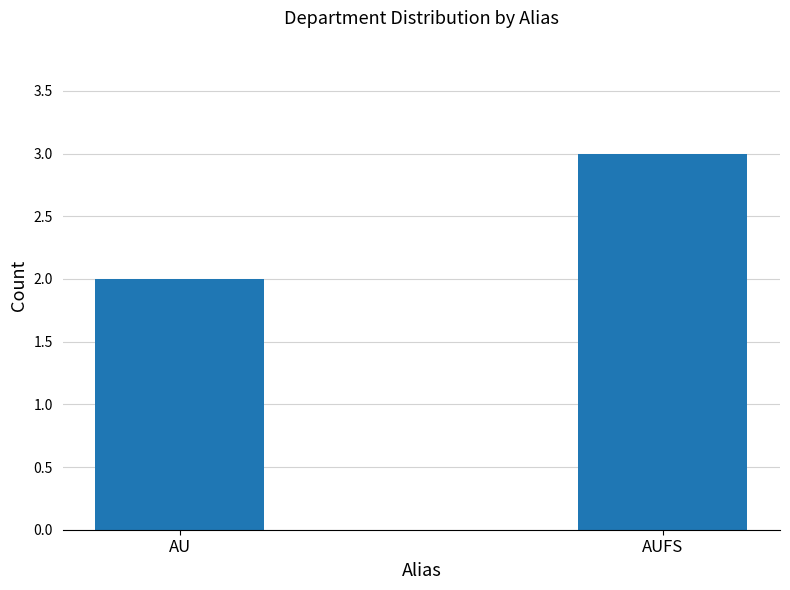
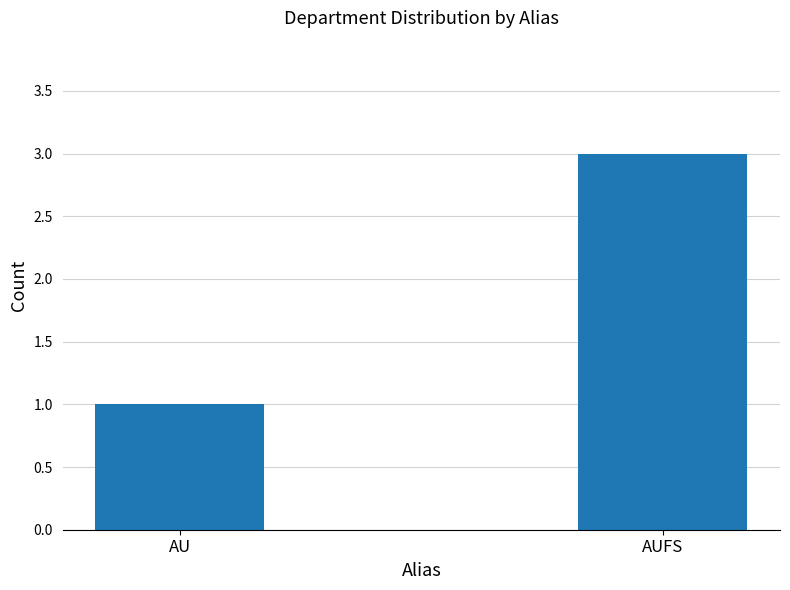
  {
-   "AU": 2,
+   "AU": 1,
    "AUFS": 3
  }
